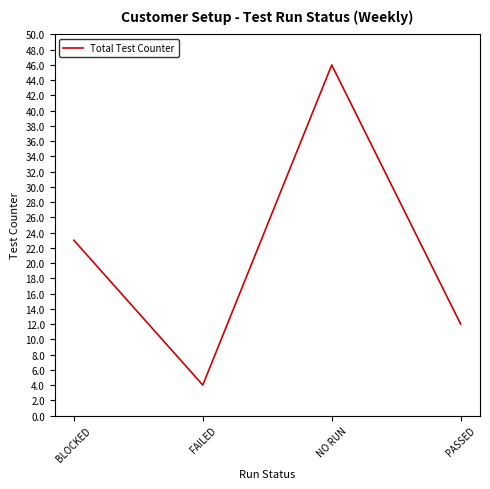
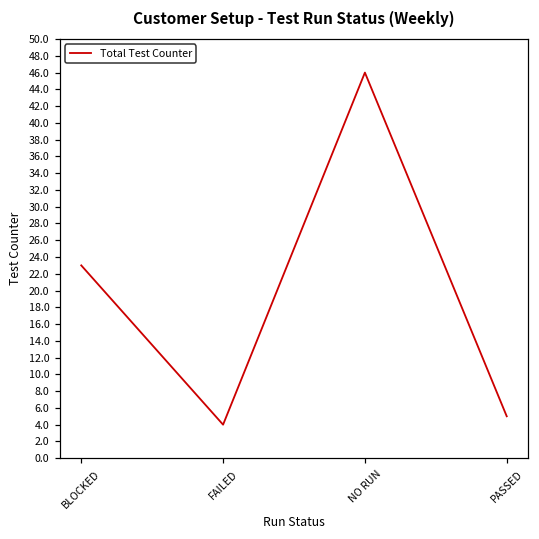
  {
    "BLOCKED": 23,
    "FAILED": 4,
    "NO RUN": 46,
-   "PASSED": 12
+   "PASSED": 5
  }
